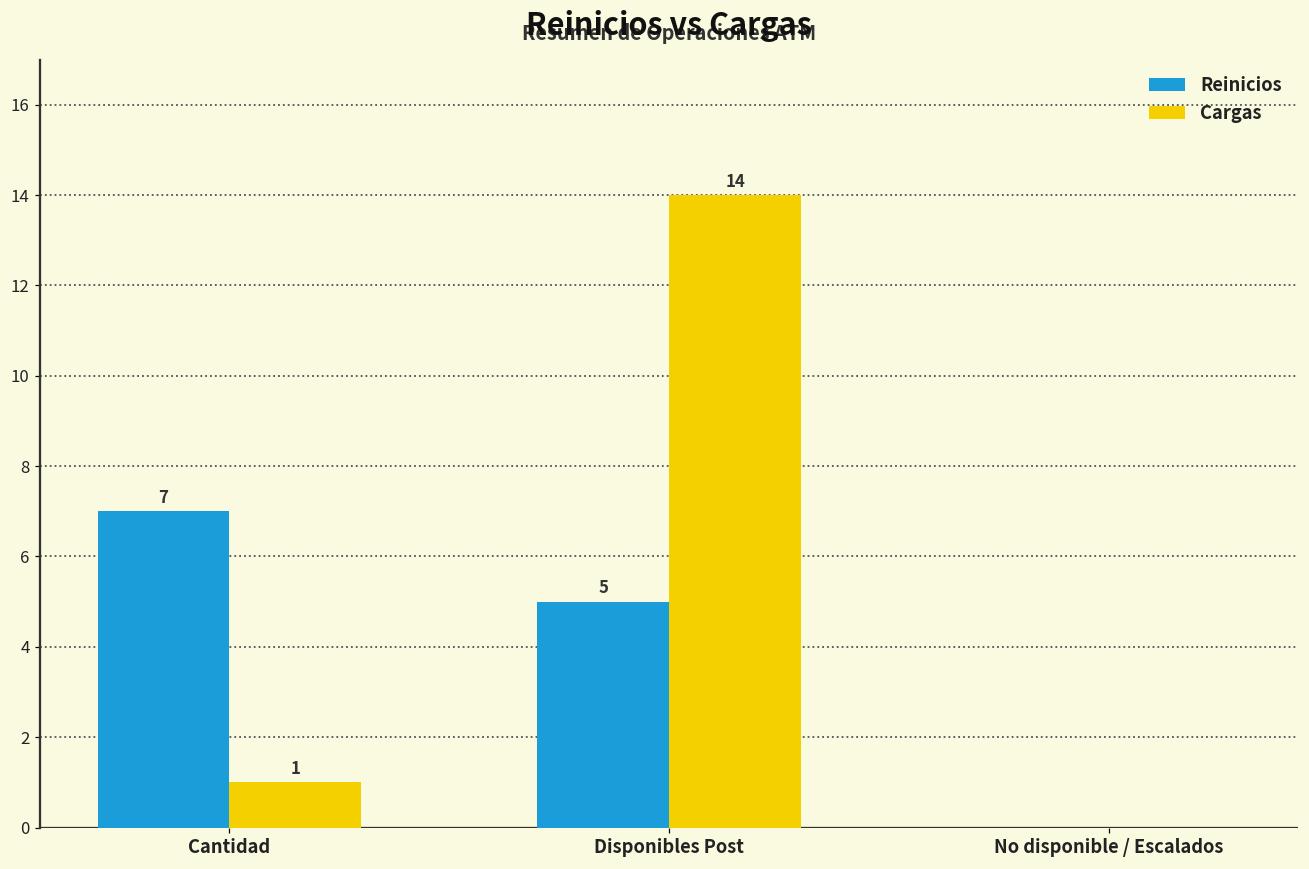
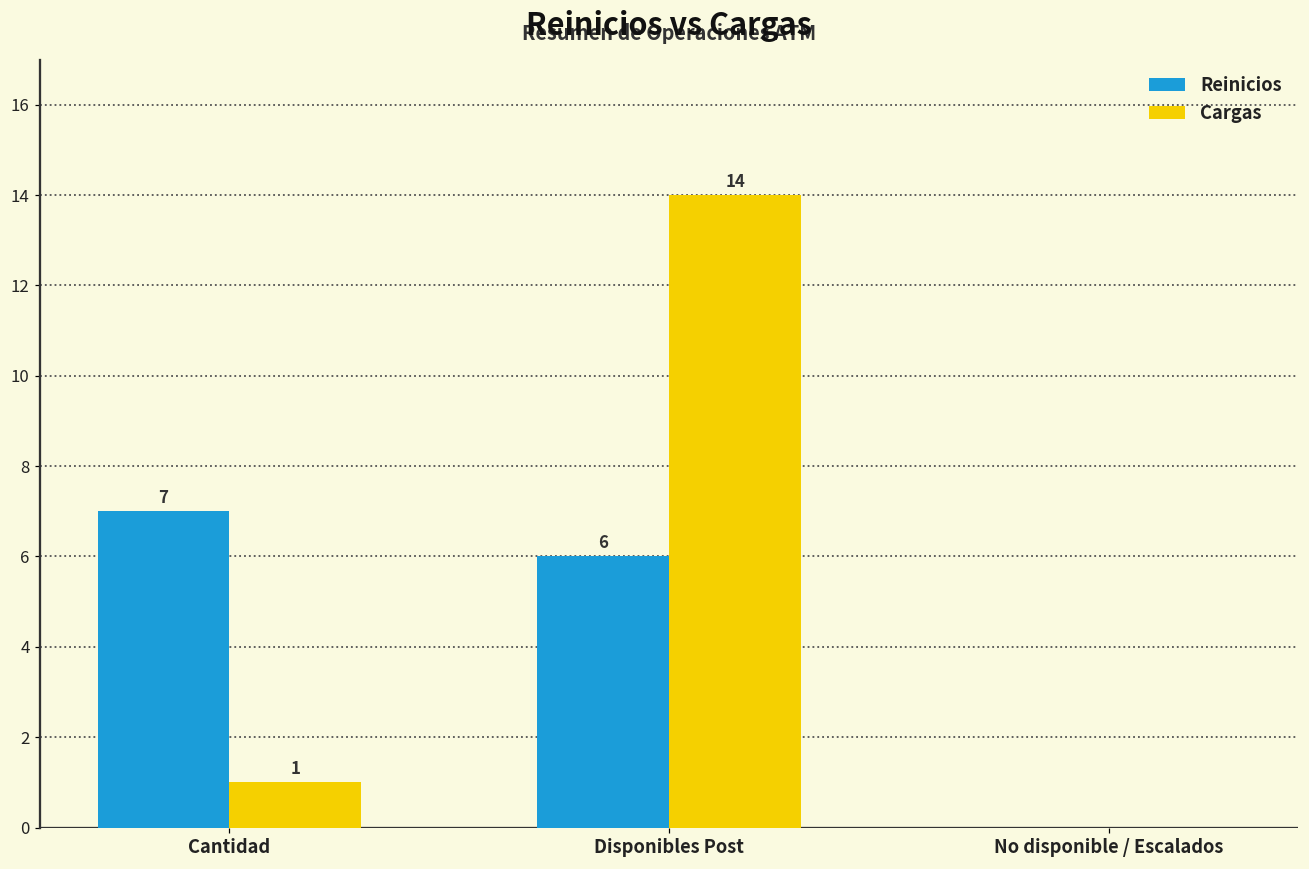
  {
    "Reinicios": {
      "Cantidad": 7,
-     "Disponibles Post": 5
+     "Disponibles Post": 6
    },
    "Cargas": {
      "Cantidad": 1,
      "Disponibles Post": 14
    }
  }
